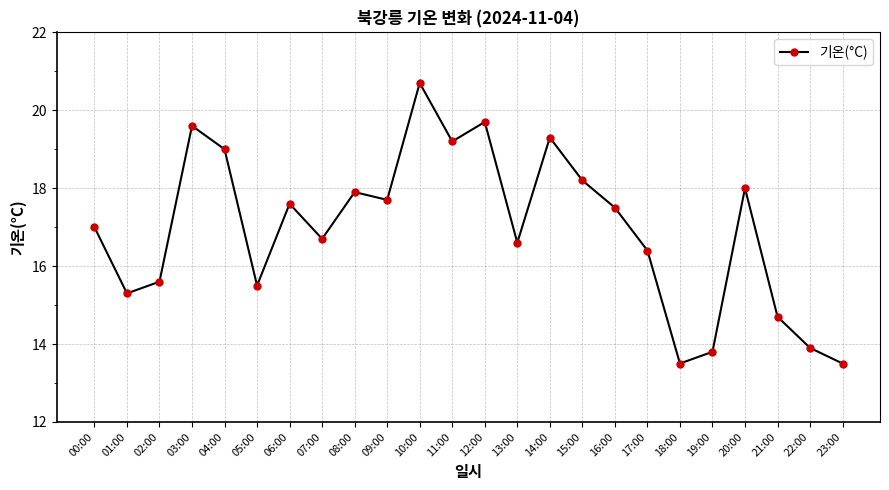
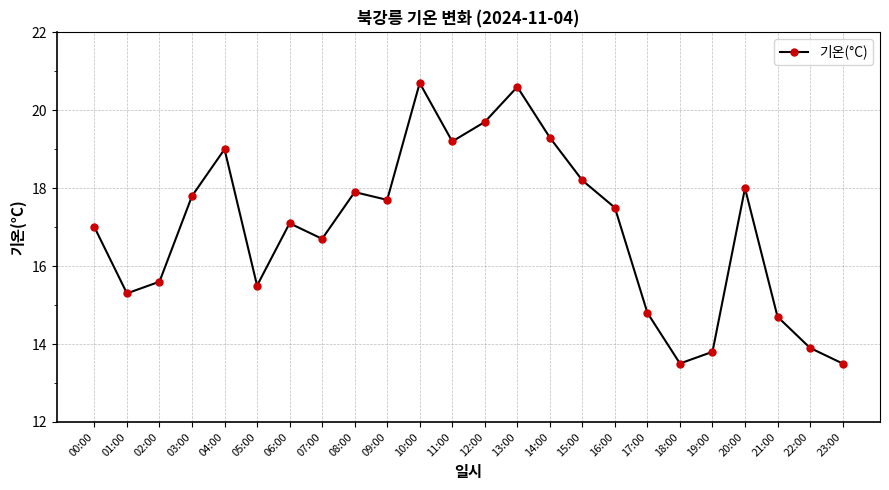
  {
    "00:00": 17.0,
    "01:00": 15.3,
    "02:00": 15.6,
-   "03:00": 19.6,
+   "03:00": 17.8,
    "04:00": 19.0,
    "05:00": 15.5,
-   "06:00": 17.6,
+   "06:00": 17.1,
    "07:00": 16.7,
    "08:00": 17.9,
    "09:00": 17.7,
    "10:00": 20.7,
    "11:00": 19.2,
    "12:00": 19.7,
-   "13:00": 16.6,
+   "13:00": 20.6,
    "14:00": 19.3,
    "15:00": 18.2,
    "16:00": 17.5,
-   "17:00": 16.4,
+   "17:00": 14.8,
    "18:00": 13.5,
    "19:00": 13.8,
    "20:00": 18.0,
    "21:00": 14.7,
    "22:00": 13.9,
    "23:00": 13.5
  }
